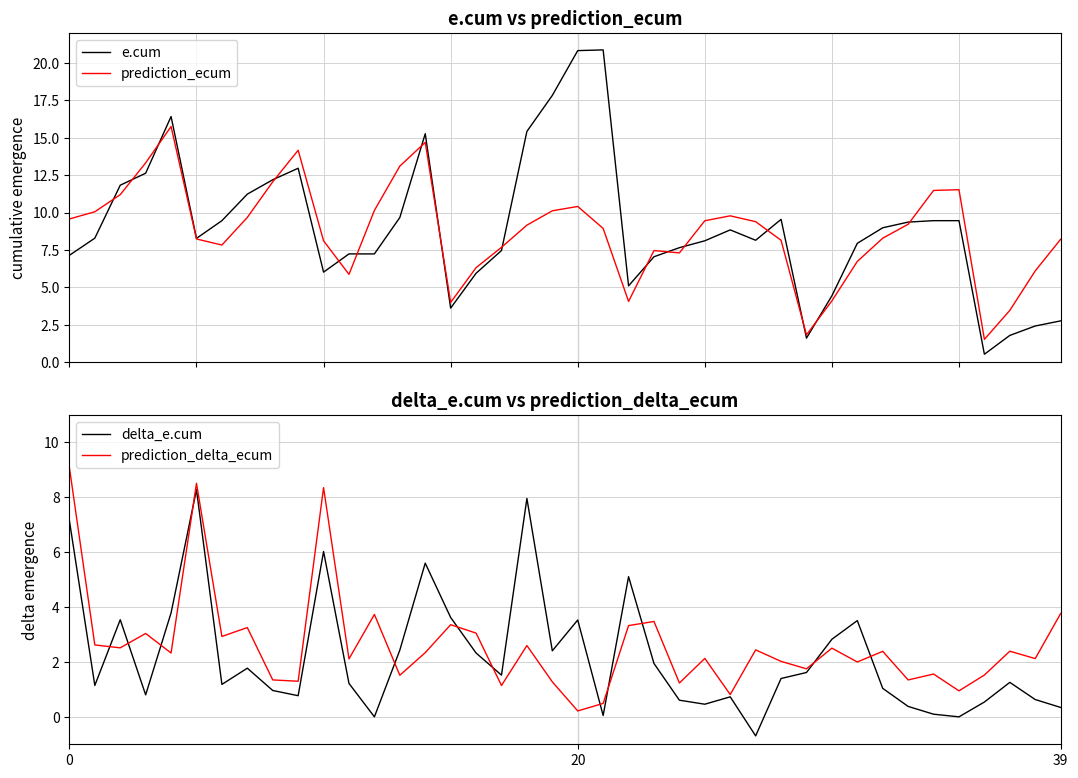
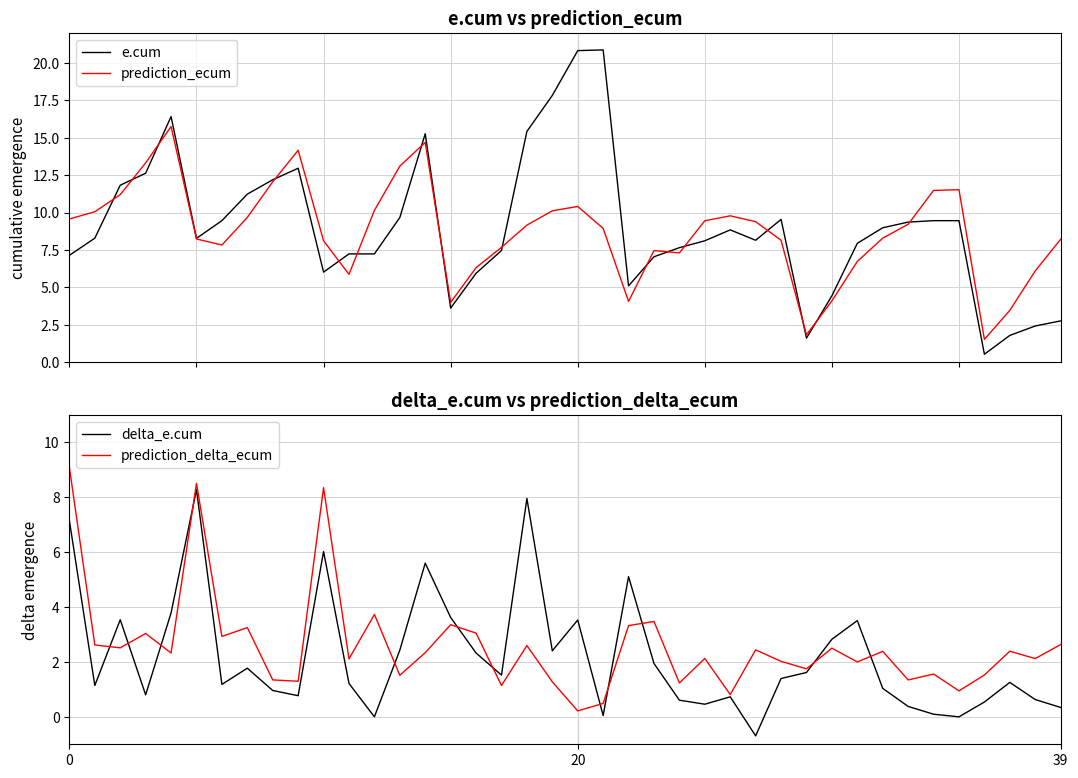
  {
    "delta_e.cum vs prediction_delta_ecum": {
      "delta_e.cum": {
        "0": 7.1,
        "20": 3.5,
        "39": 0.3
      },
      "prediction_delta_ecum": {
        "0": 9.1,
        "20": 0.2,
-       "39": 3.8
+       "39": 2.6
      }
    }
  }
